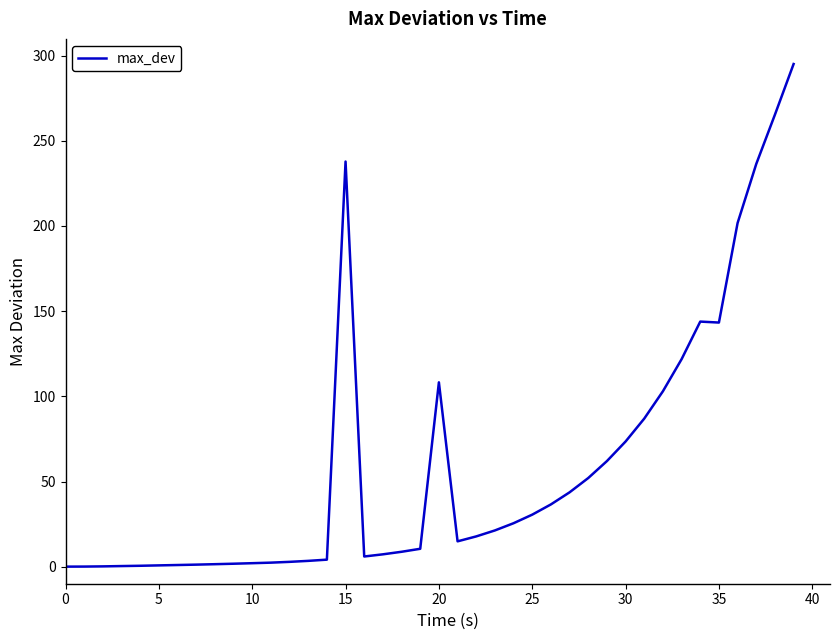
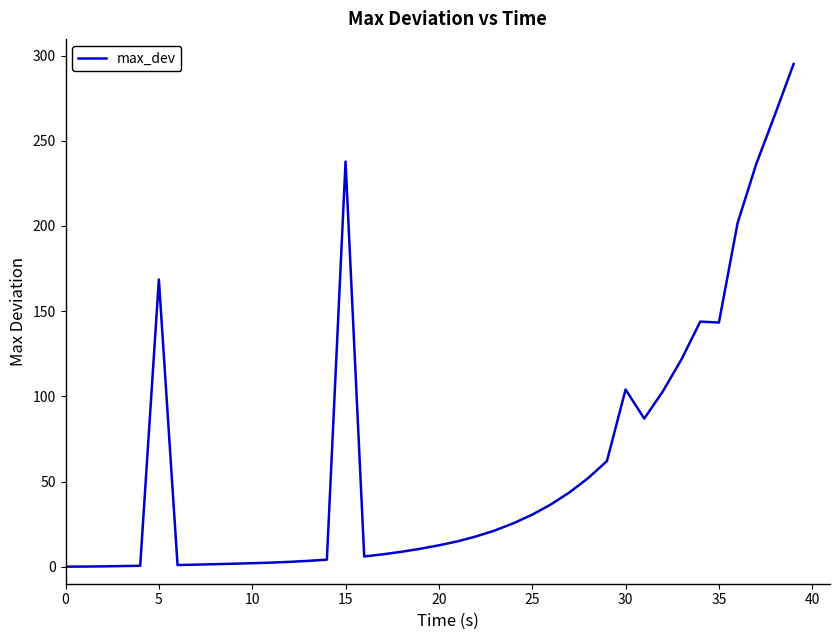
  {
    "0": 0,
-   "5": 1,
+   "5": 169,
    "10": 2,
    "15": 238,
-   "20": 108,
+   "20": 13,
    "25": 31,
-   "30": 73,
+   "30": 104,
    "35": 143
  }
